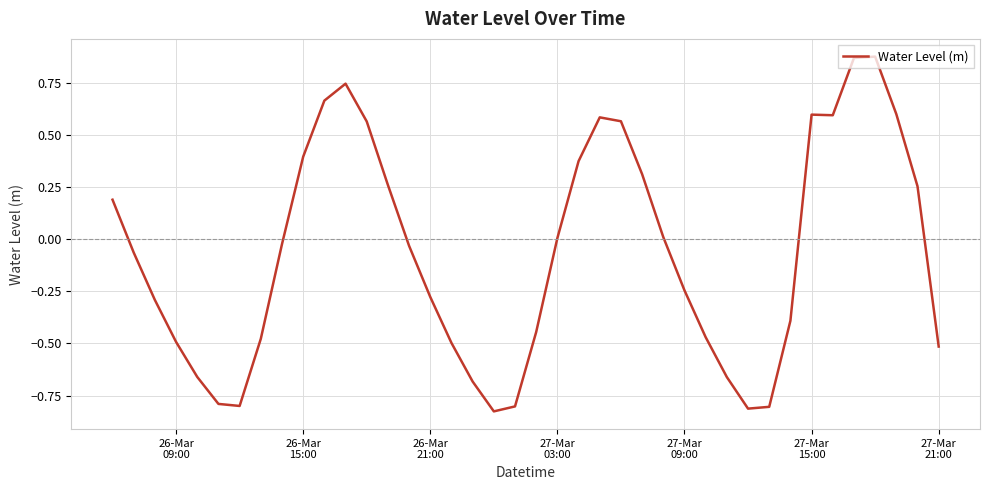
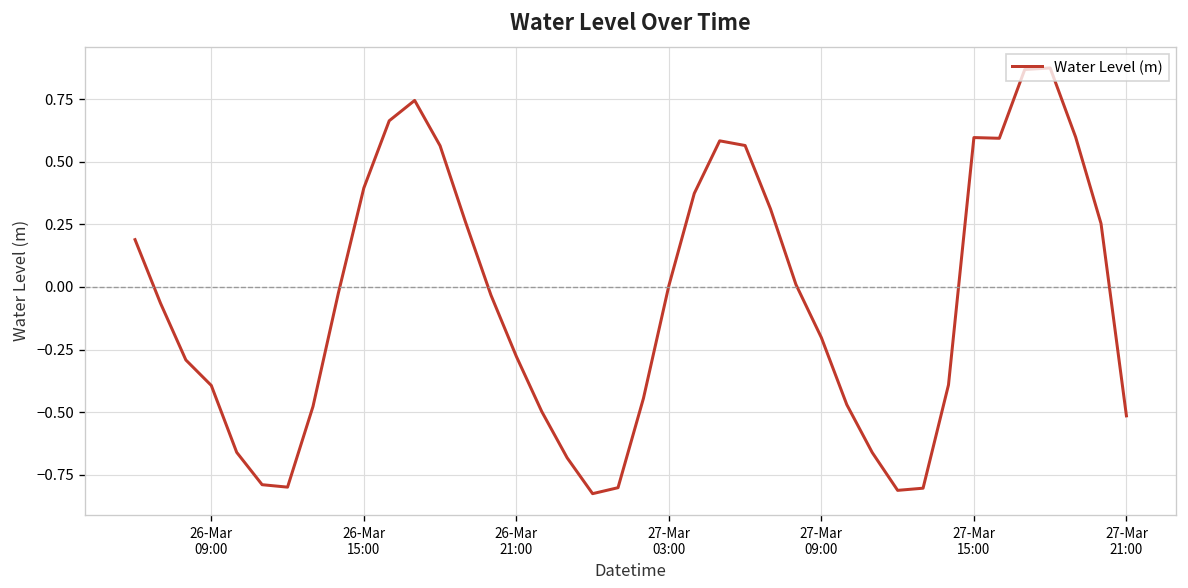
  {
-   "26-Mar 09:00": -0.49,
+   "26-Mar 09:00": -0.39,
    "26-Mar 15:00": 0.40,
    "26-Mar 21:00": -0.28,
    "27-Mar 03:00": 0.01,
-   "27-Mar 09:00": -0.25,
+   "27-Mar 09:00": -0.20,
    "27-Mar 15:00": 0.60,
    "27-Mar 21:00": -0.51
  }
